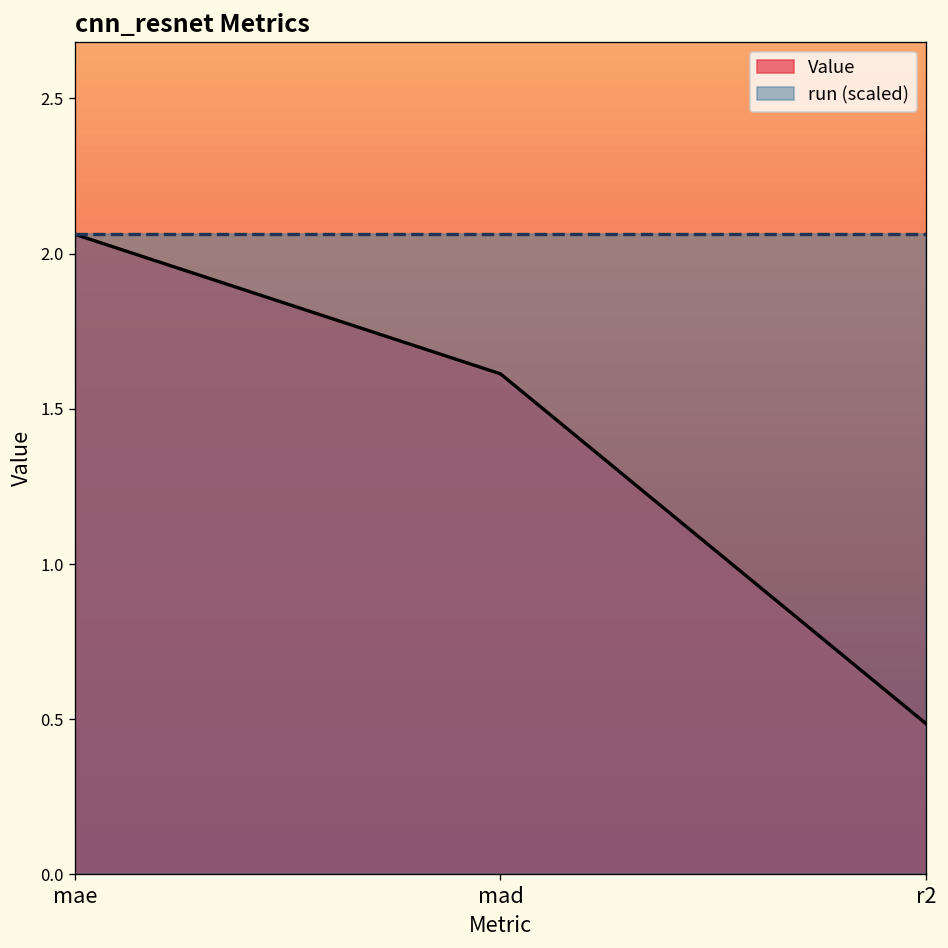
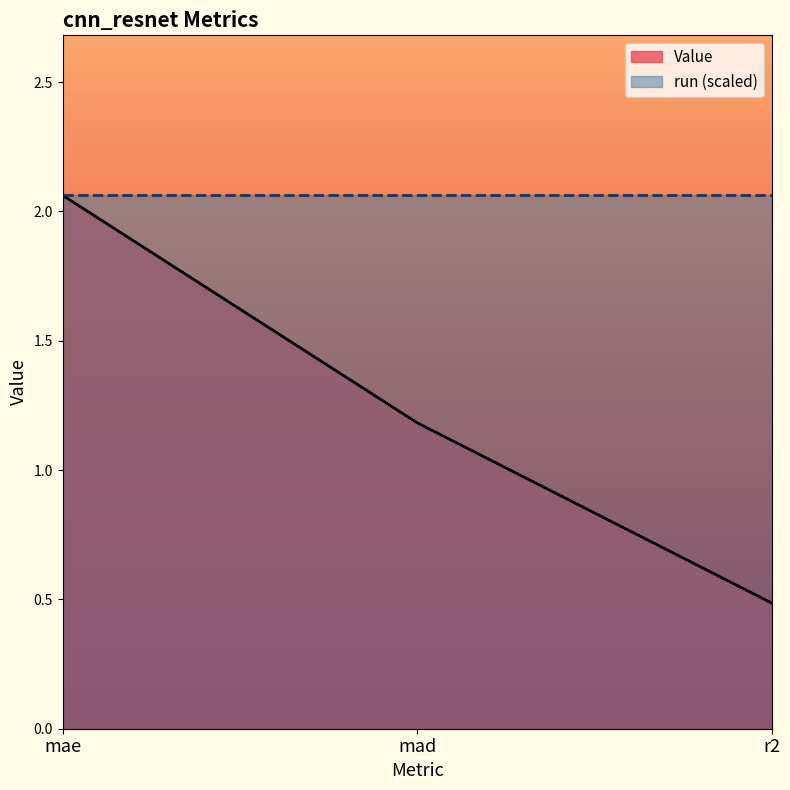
  {
    "Value": {
-     "mad": 1.61,
+     "mad": 1.18,
      "r2": 0.49
    },
    "run (scaled)": {
      "mad": 2.06,
      "r2": 2.06
    }
  }
